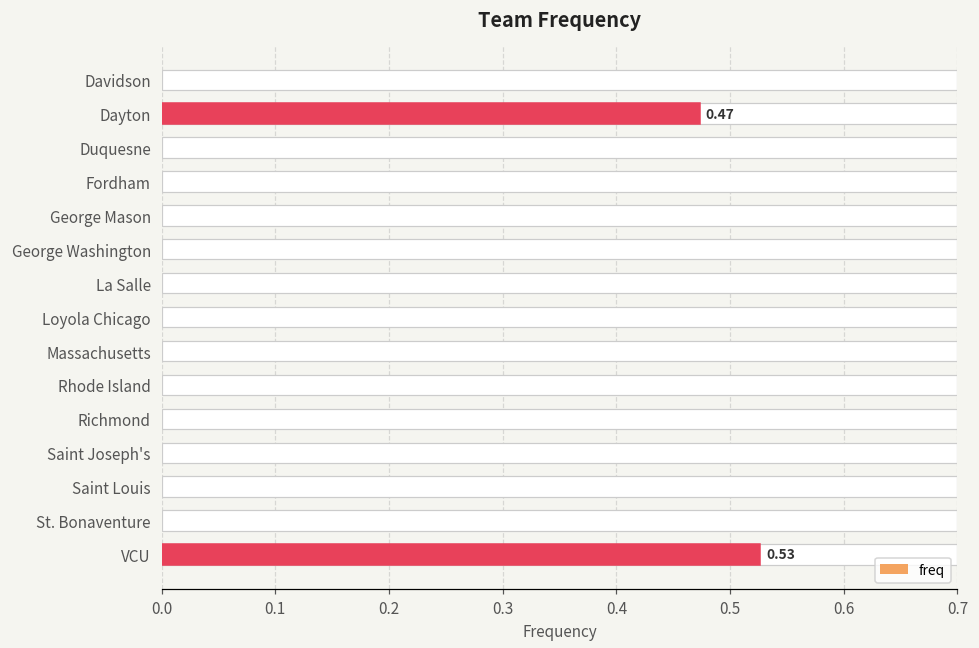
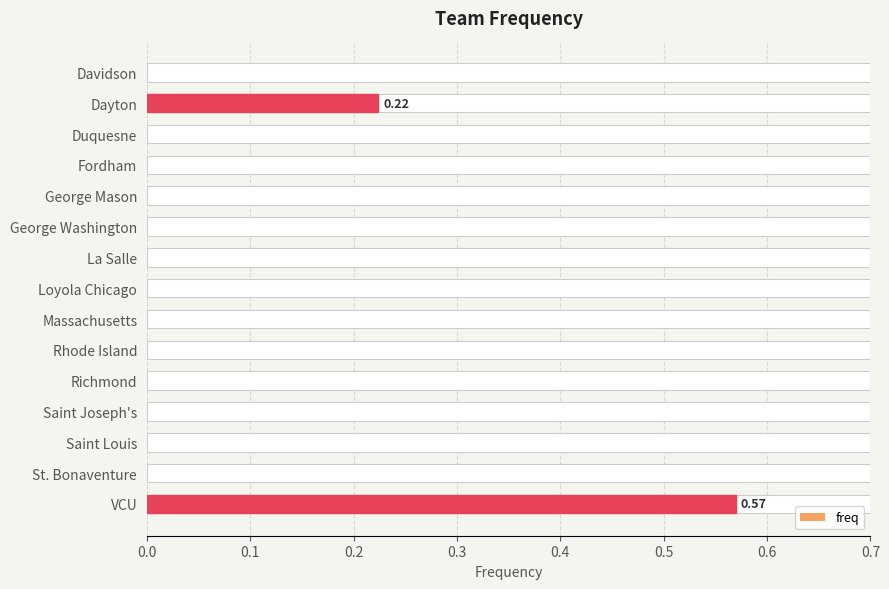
  {
    "freq": {
-     "Dayton": 0.47,
-     "VCU": 0.53
+     "Dayton": 0.22,
+     "VCU": 0.57
    }
  }
